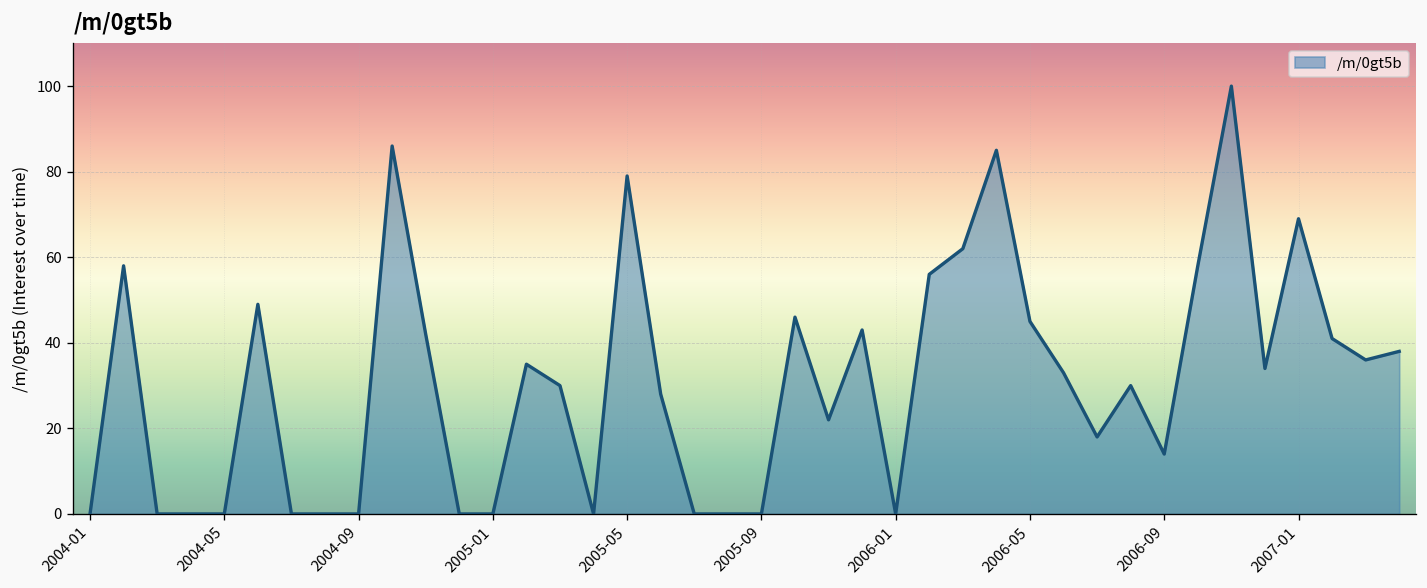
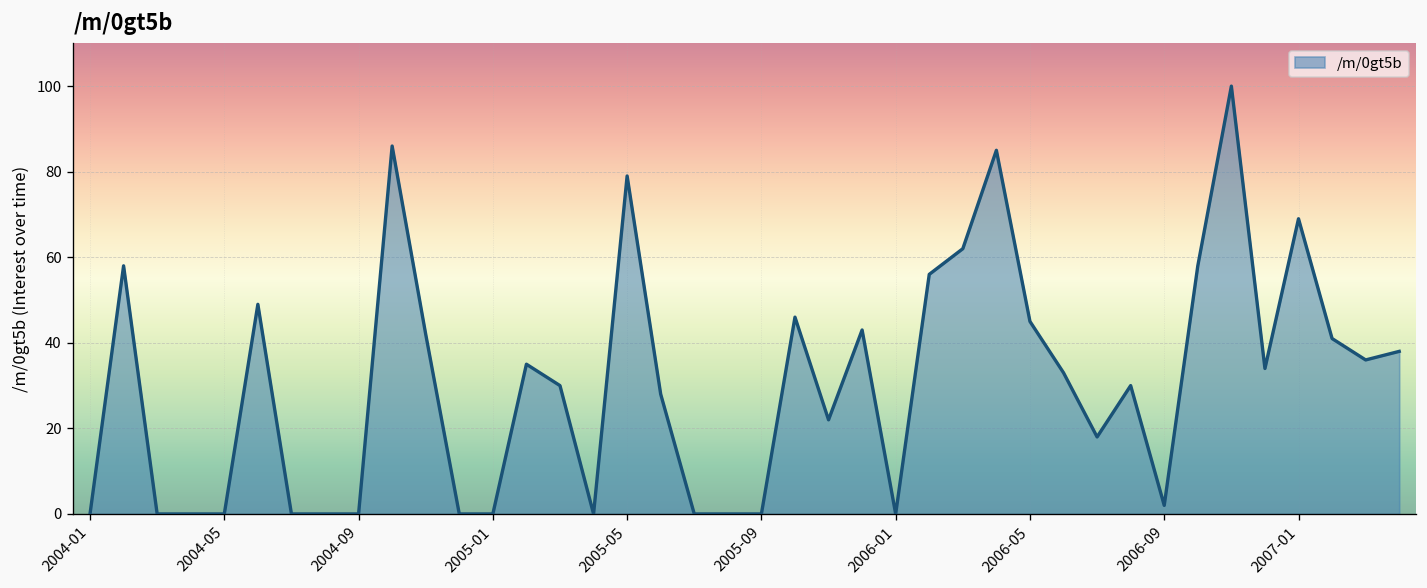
  {
    "2004-01": 0,
    "2004-05": 0,
    "2004-09": 0,
    "2005-01": 0,
    "2005-05": 79,
    "2005-09": 0,
    "2006-01": 0,
    "2006-05": 45,
-   "2006-09": 14,
+   "2006-09": 2,
    "2007-01": 69
  }
